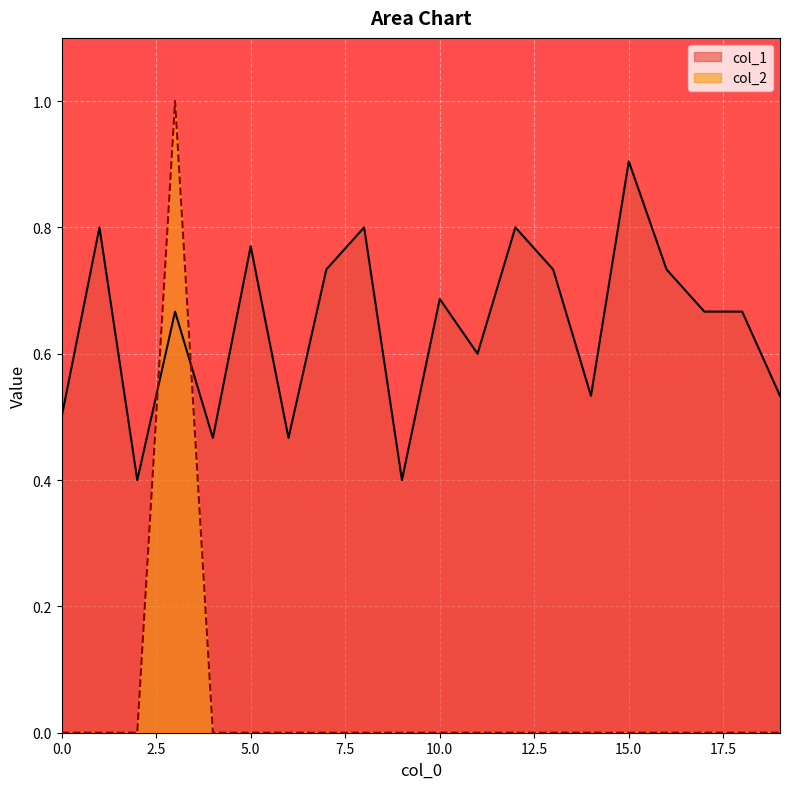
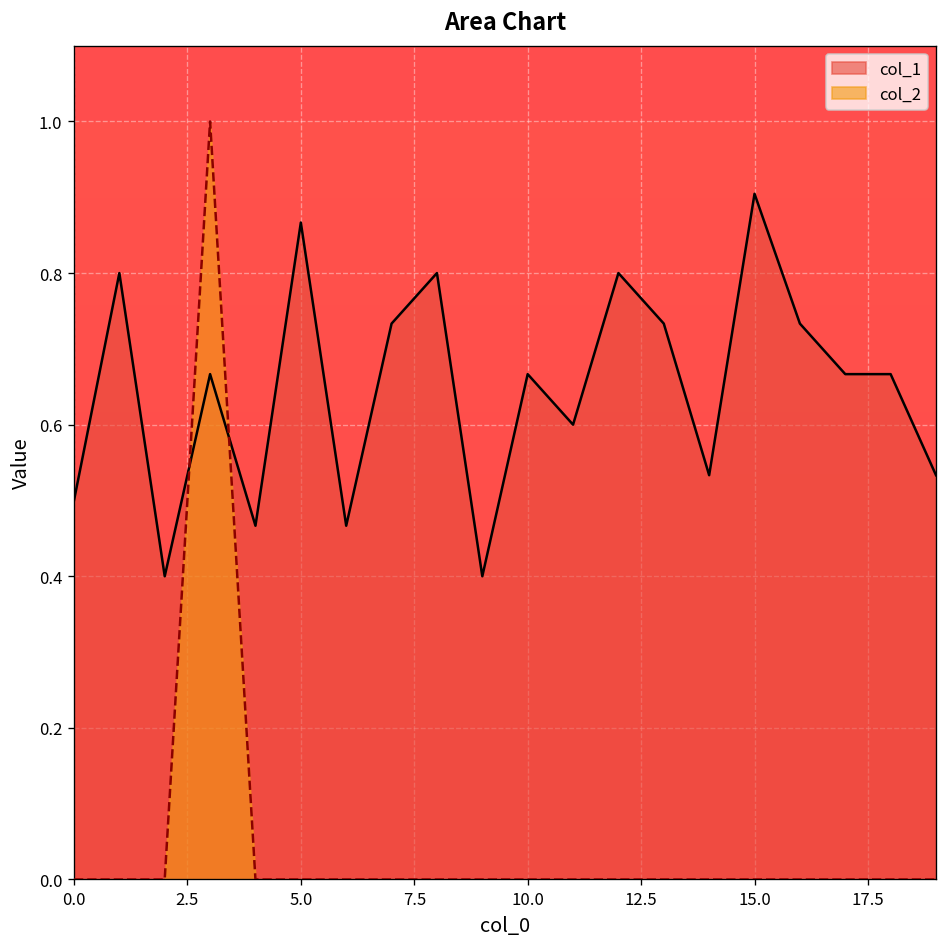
  {
    "col_1": {
      "0.0": 0.50,
-     "5.0": 0.77,
-     "10.0": 0.69,
+     "5.0": 0.87,
+     "10.0": 0.67,
      "15.0": 0.90
    },
    "col_2": {
      "0.0": 0.00,
      "5.0": 0.00,
      "10.0": 0.00,
      "15.0": 0.00
    }
  }
